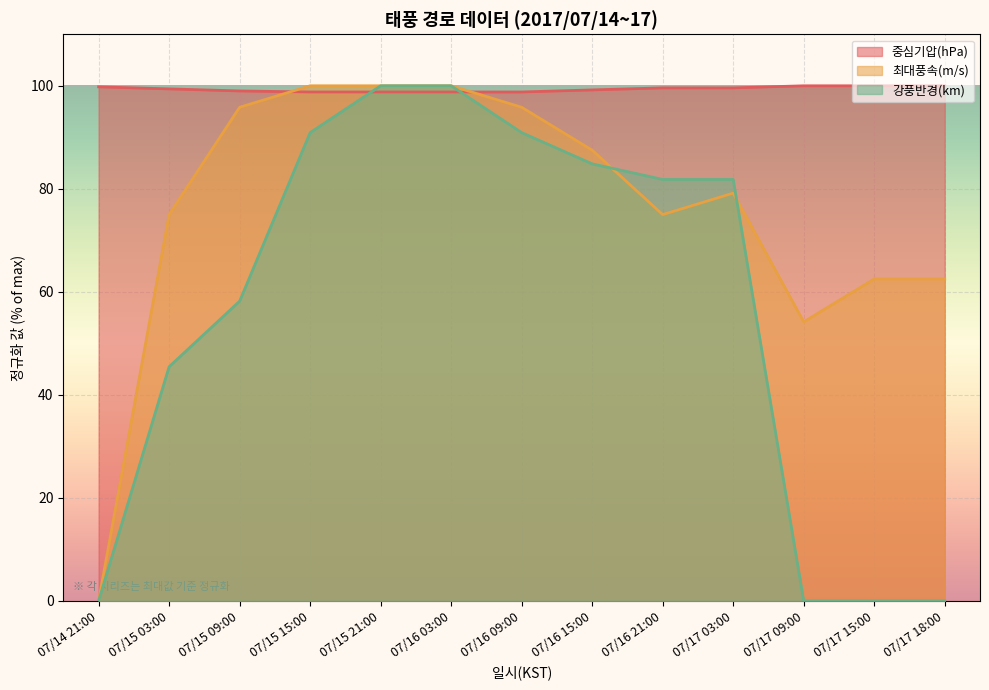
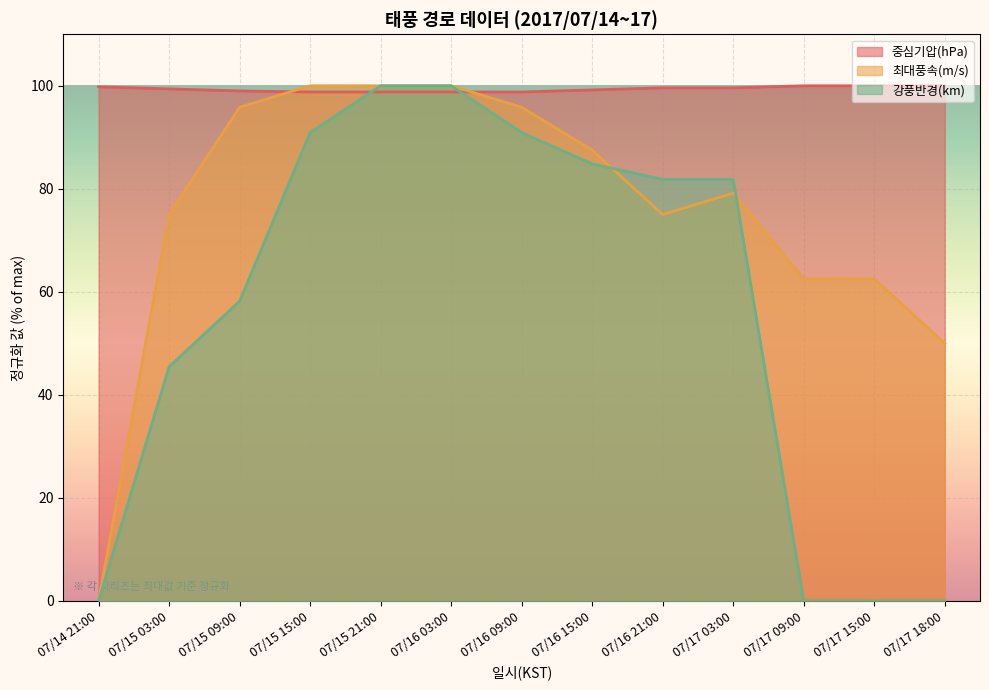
  {
    "중심기압(hPa)": {
      "07/14 21:00": 100,
      "07/15 03:00": 99,
      "07/15 09:00": 99,
      "07/15 15:00": 99,
      "07/15 21:00": 99,
      "07/16 03:00": 99,
      "07/16 09:00": 99,
      "07/16 15:00": 99,
      "07/16 21:00": 100,
      "07/17 03:00": 100,
      "07/17 09:00": 100
    },
    "최대풍속(m/s)": {
      "07/15 03:00": 75,
      "07/15 09:00": 96,
      "07/15 15:00": 100,
      "07/16 09:00": 96,
      "07/16 15:00": 88,
      "07/16 21:00": 75,
      "07/17 03:00": 79,
-     "07/17 09:00": 54,
+     "07/17 09:00": 63,
      "07/17 15:00": 63,
-     "07/17 18:00": 63
+     "07/17 18:00": 50
    },
    "강풍반경(km)": {
      "07/15 03:00": 45,
      "07/15 09:00": 58,
      "07/15 15:00": 91,
      "07/16 09:00": 91,
      "07/16 15:00": 85,
      "07/16 21:00": 82,
      "07/17 03:00": 82,
      "07/17 09:00": 0,
      "07/17 15:00": 0,
      "07/17 18:00": 0
    }
  }
